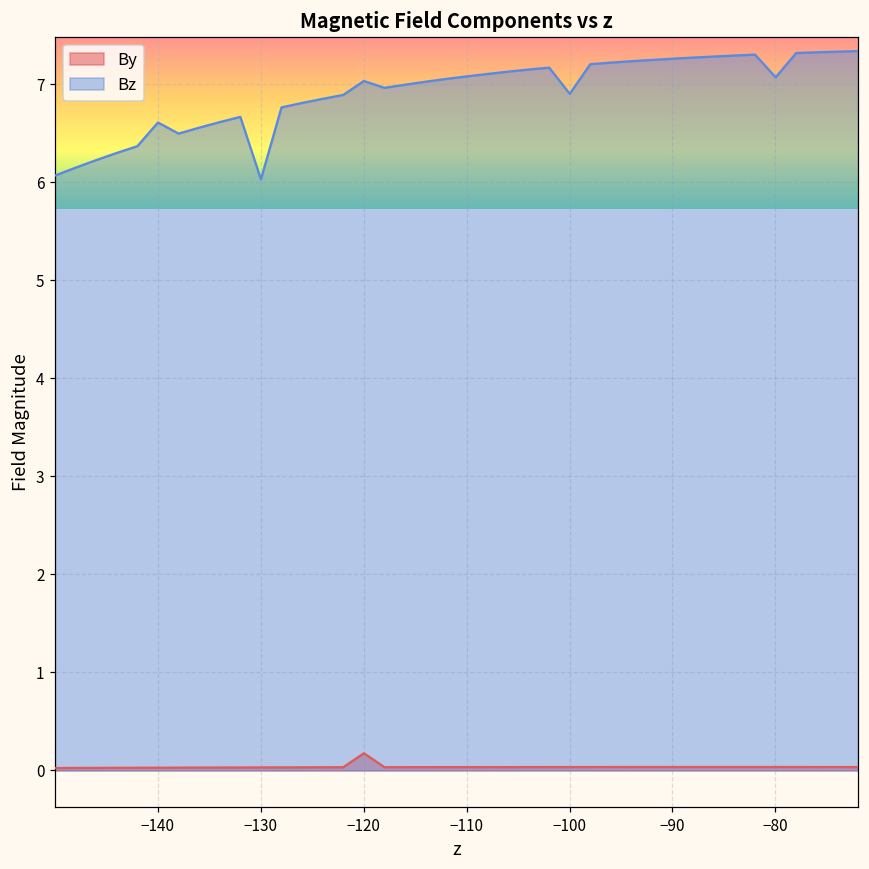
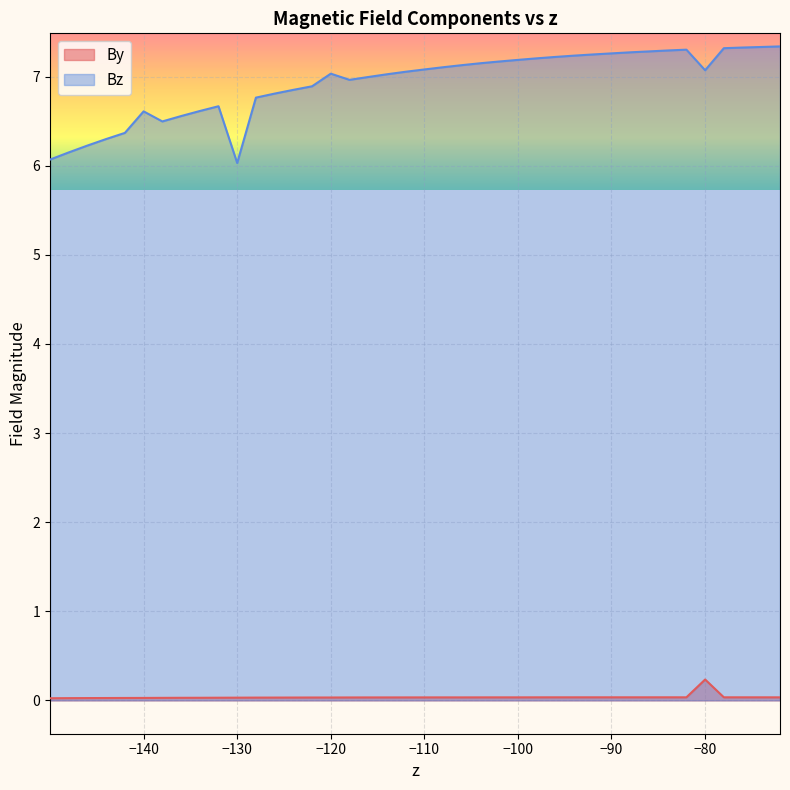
  {
    "By": {
      "−140": 0.0,
      "−130": 0.0,
-     "−120": 0.2,
+     "−120": 0.0,
      "−110": 0.0,
      "−100": 0.0,
      "−90": 0.0,
-     "−80": 0.0
+     "−80": 0.2
    },
    "Bz": {
      "−140": 6.6,
      "−130": 6.0,
      "−120": 7.0,
      "−110": 7.1,
-     "−100": 6.9,
+     "−100": 7.2,
      "−90": 7.3,
      "−80": 7.1
    }
  }
